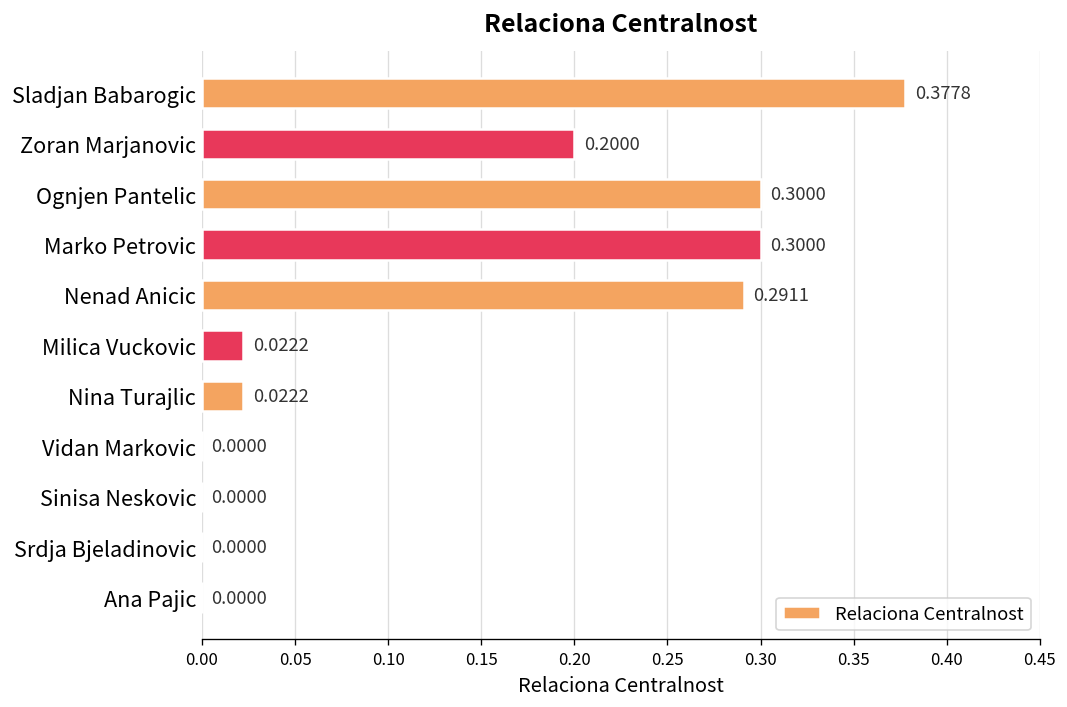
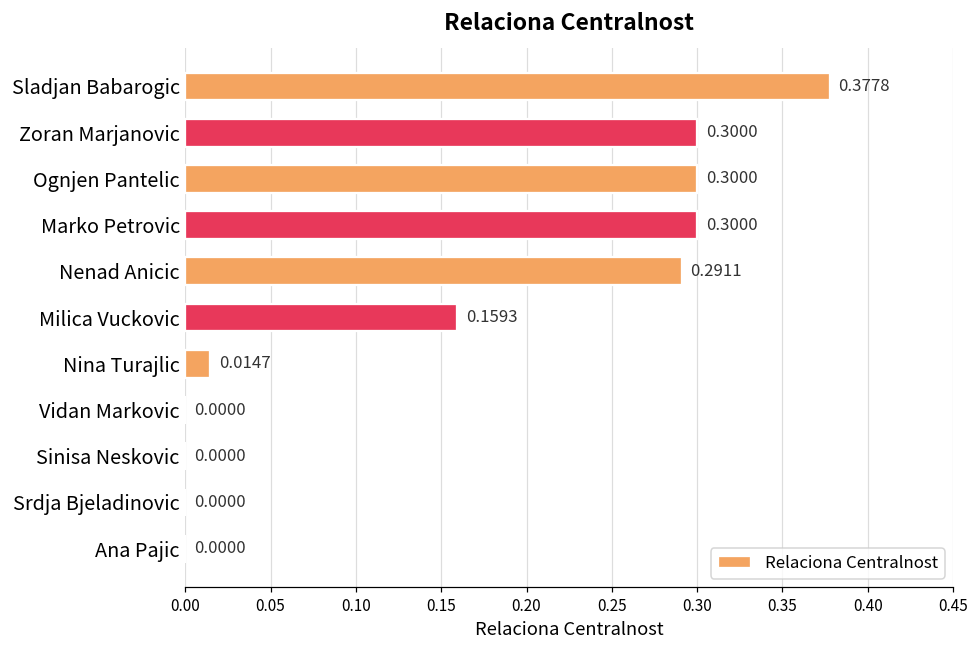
  {
    "Sladjan Babarogic": 0.3778,
-   "Zoran Marjanovic": 0.2000,
+   "Zoran Marjanovic": 0.3000,
    "Ognjen Pantelic": 0.3000,
    "Marko Petrovic": 0.3000,
    "Nenad Anicic": 0.2911,
-   "Milica Vuckovic": 0.0222,
-   "Nina Turajlic": 0.0222,
+   "Milica Vuckovic": 0.1593,
+   "Nina Turajlic": 0.0147,
    "Vidan Markovic": 0.0000,
    "Sinisa Neskovic": 0.0000,
    "Srdja Bjeladinovic": 0.0000,
    "Ana Pajic": 0.0000
  }
